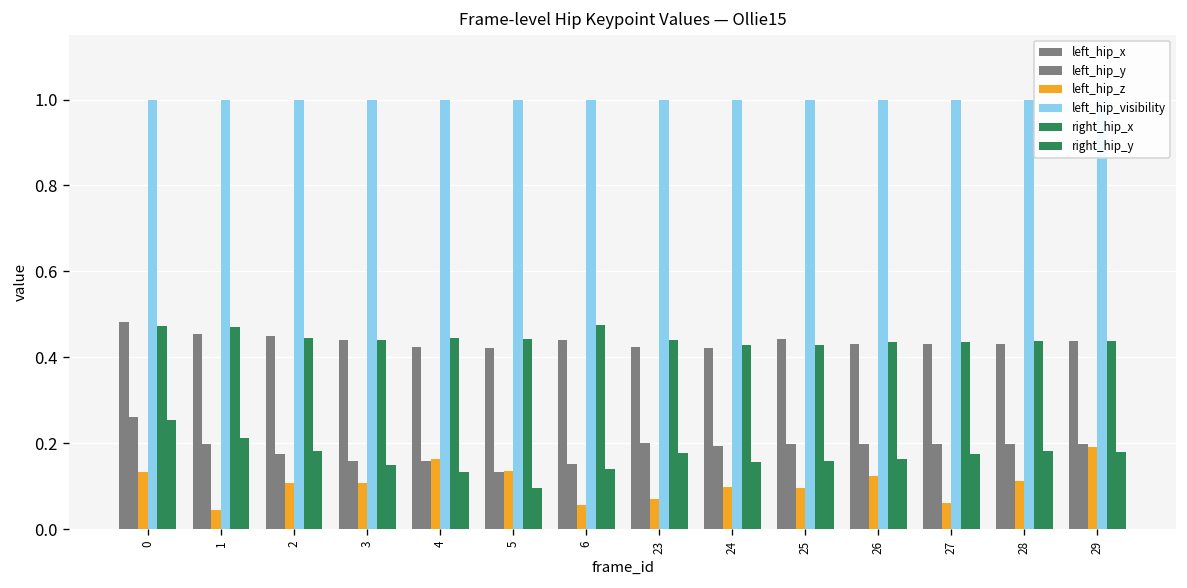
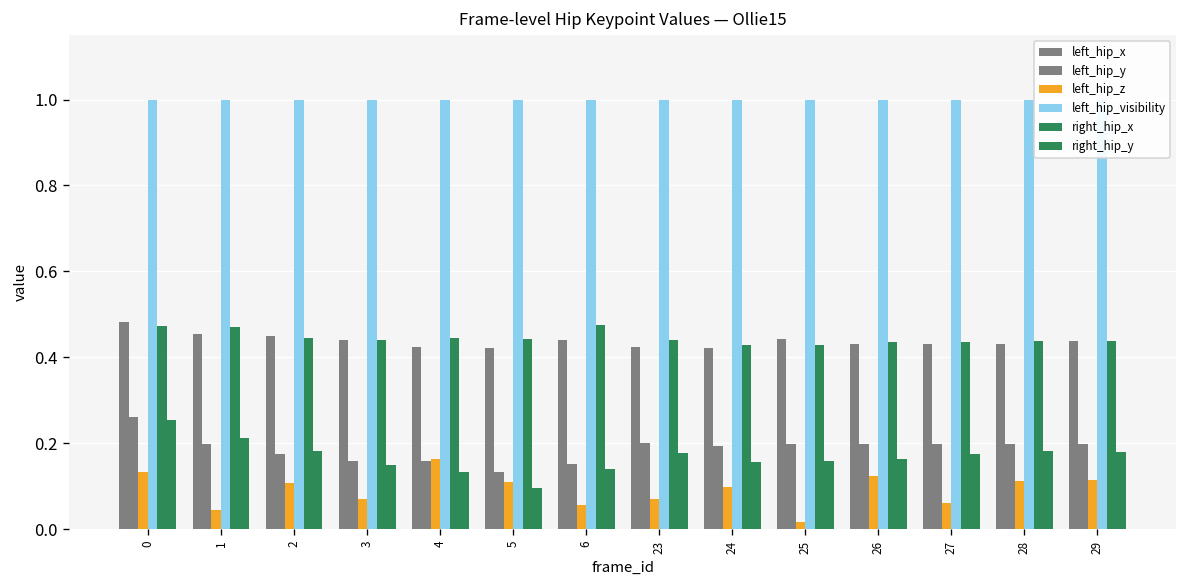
  {
    "left_hip_z": {
      "0": 0.13,
      "1": 0.04,
      "2": 0.11,
-     "3": 0.11,
+     "3": 0.07,
      "4": 0.16,
-     "5": 0.14,
+     "5": 0.11,
      "6": 0.06,
      "23": 0.07,
      "24": 0.10,
-     "25": 0.10,
+     "25": 0.02,
      "26": 0.12,
      "27": 0.06,
      "28": 0.11,
-     "29": 0.19
+     "29": 0.11
    },
    "left_hip_visibility": {
      "0": 1.00,
      "1": 1.00,
      "2": 1.00,
      "3": 1.00,
      "4": 1.00,
      "5": 1.00,
      "6": 1.00,
      "23": 1.00,
      "24": 1.00,
      "25": 1.00,
      "26": 1.00,
      "27": 1.00,
      "28": 1.00
    }
  }
